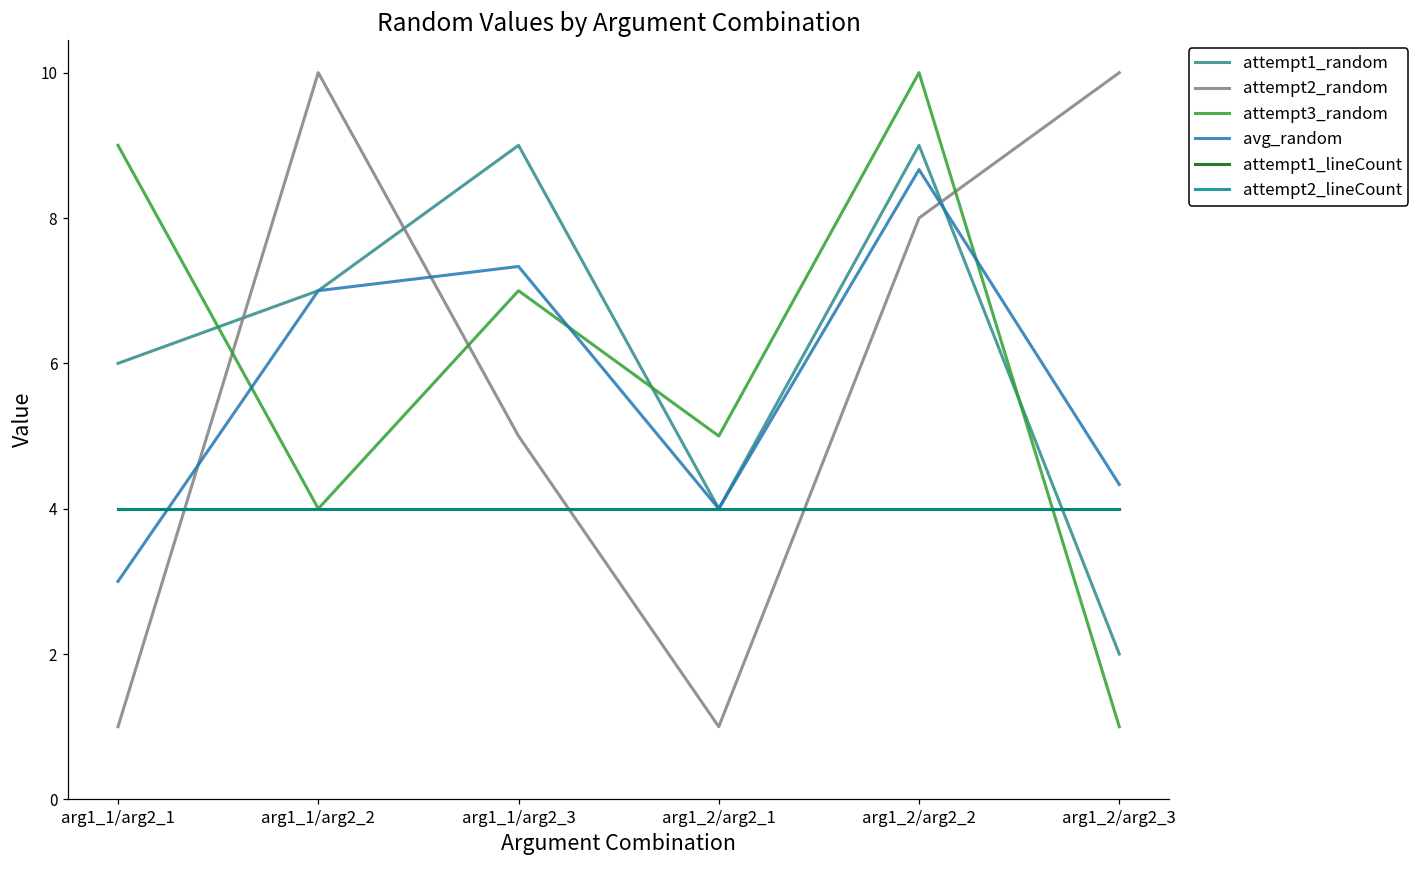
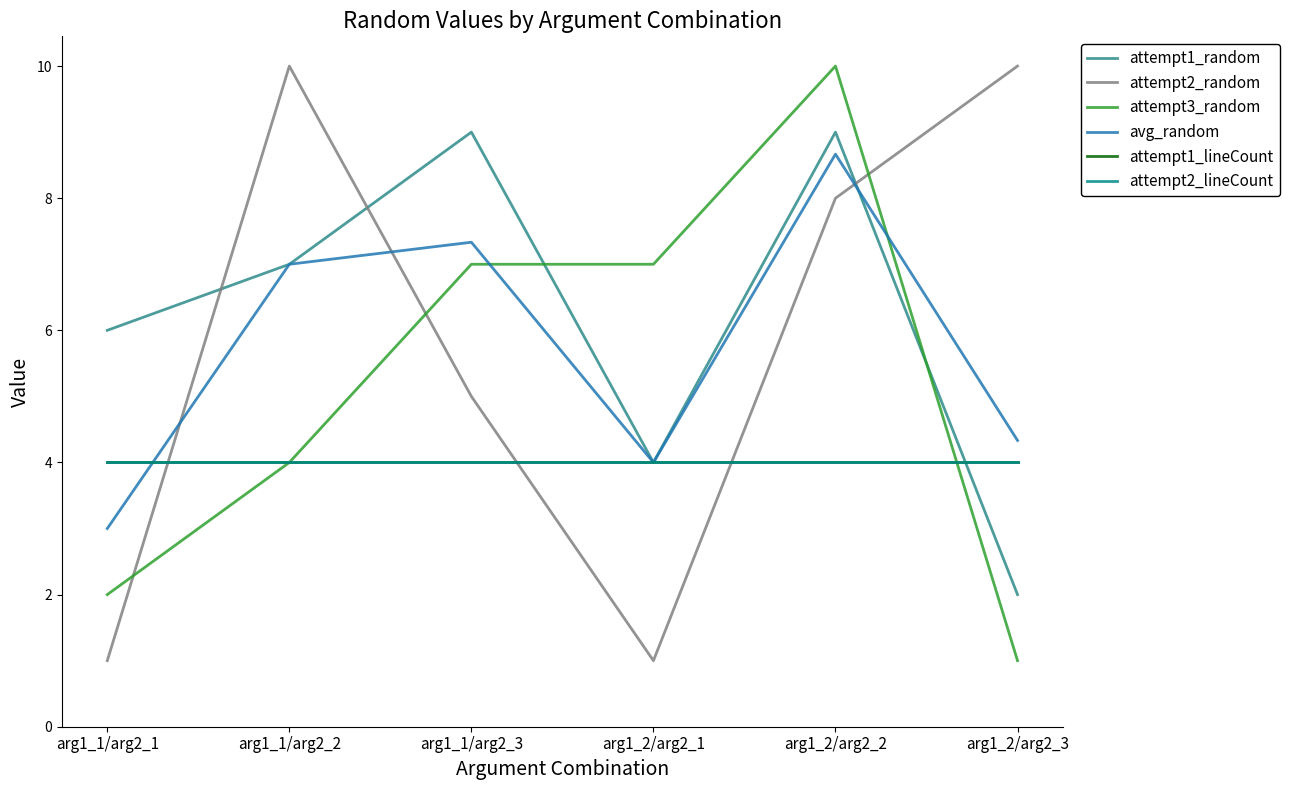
  {
    "attempt2_random": {
      "arg1_1/arg2_1": 1,
      "arg1_1/arg2_2": 10,
      "arg1_1/arg2_3": 5,
      "arg1_2/arg2_1": 1,
      "arg1_2/arg2_2": 8,
      "arg1_2/arg2_3": 10
    },
    "attempt3_random": {
-     "arg1_1/arg2_1": 9,
+     "arg1_1/arg2_1": 2,
      "arg1_1/arg2_3": 7,
-     "arg1_2/arg2_1": 5,
+     "arg1_2/arg2_1": 7,
      "arg1_2/arg2_2": 10,
      "arg1_2/arg2_3": 1
    }
  }
